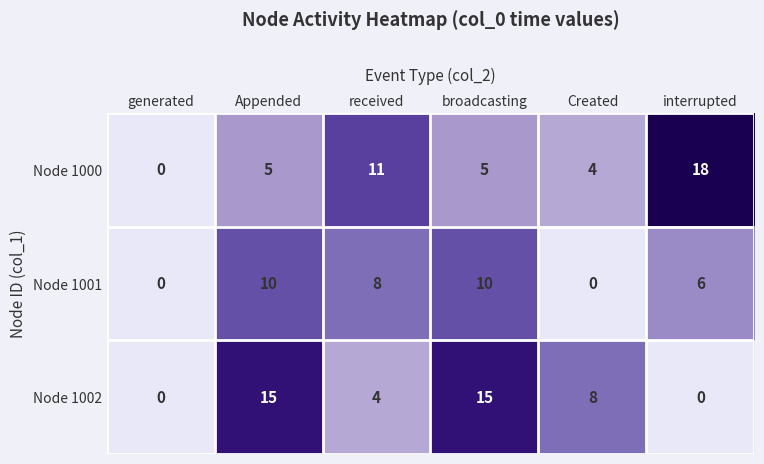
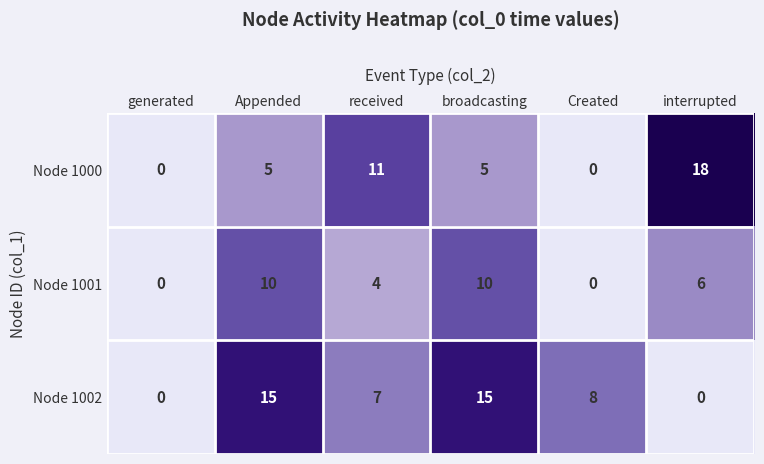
  {
    "Node 1000": {
      "generated": 0,
      "Appended": 5,
      "received": 11,
      "broadcasting": 5,
-     "Created": 4,
+     "Created": 0,
      "interrupted": 18
    },
    "Node 1001": {
      "generated": 0,
      "Appended": 10,
-     "received": 8,
+     "received": 4,
      "broadcasting": 10,
      "Created": 0,
      "interrupted": 6
    },
    "Node 1002": {
      "generated": 0,
      "Appended": 15,
-     "received": 4,
+     "received": 7,
      "broadcasting": 15,
      "Created": 8,
      "interrupted": 0
    }
  }
